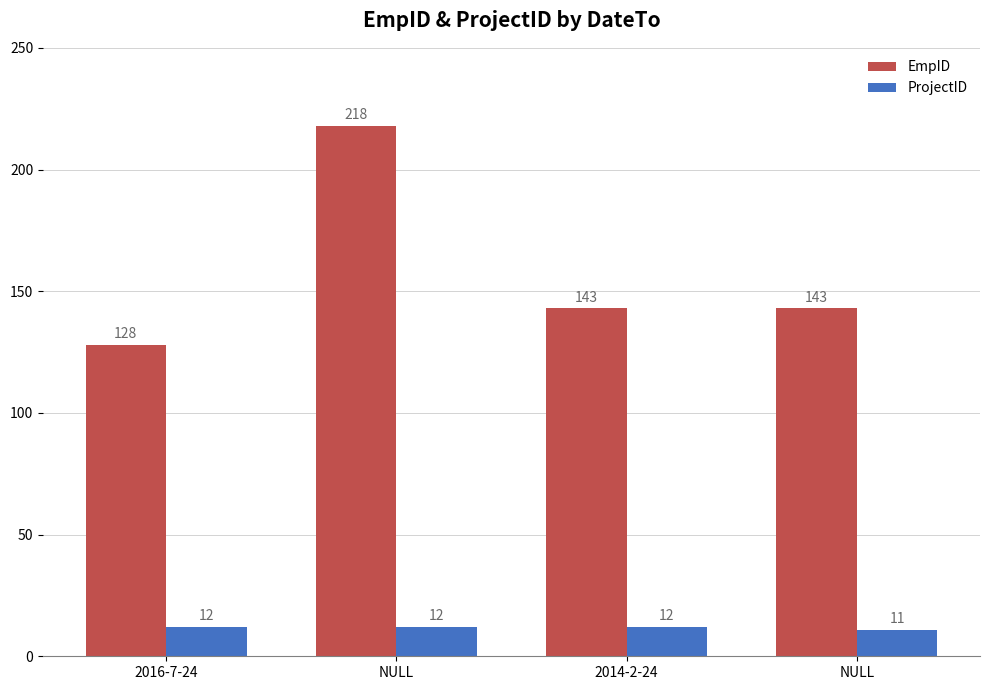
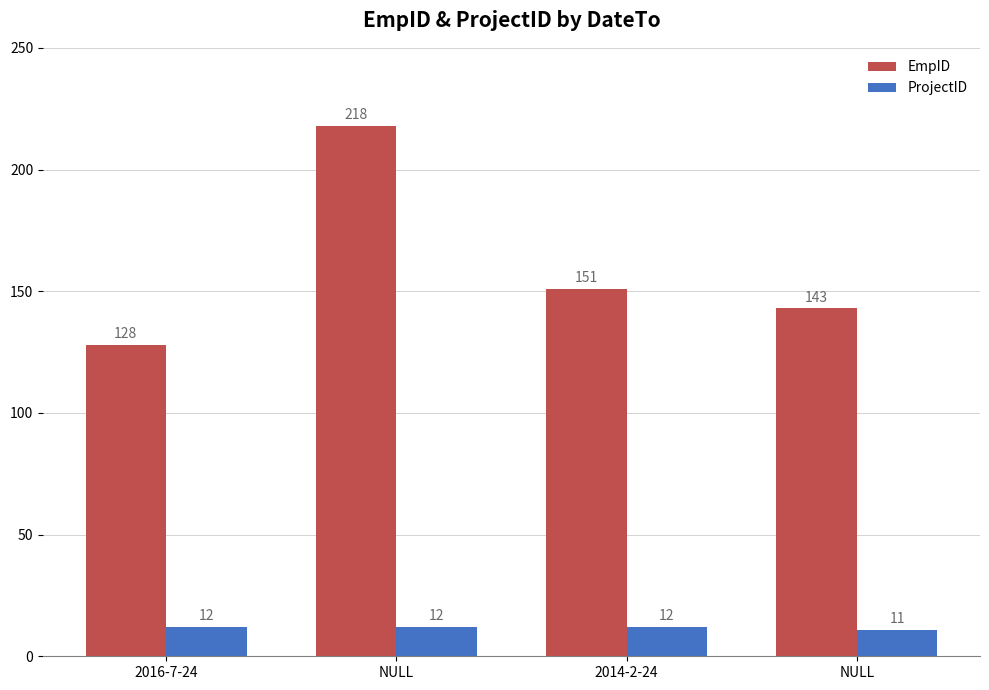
  {
    "EmpID": {
      "2016-7-24": 128,
-     "2014-2-24": 143
+     "2014-2-24": 151
    },
    "ProjectID": {
      "2016-7-24": 12,
      "2014-2-24": 12
    }
  }
